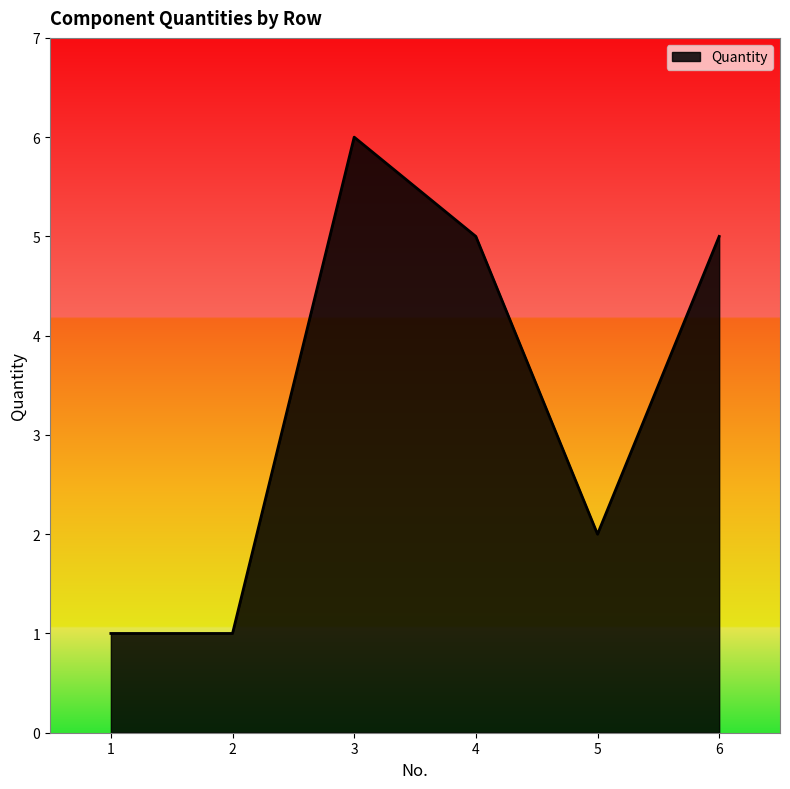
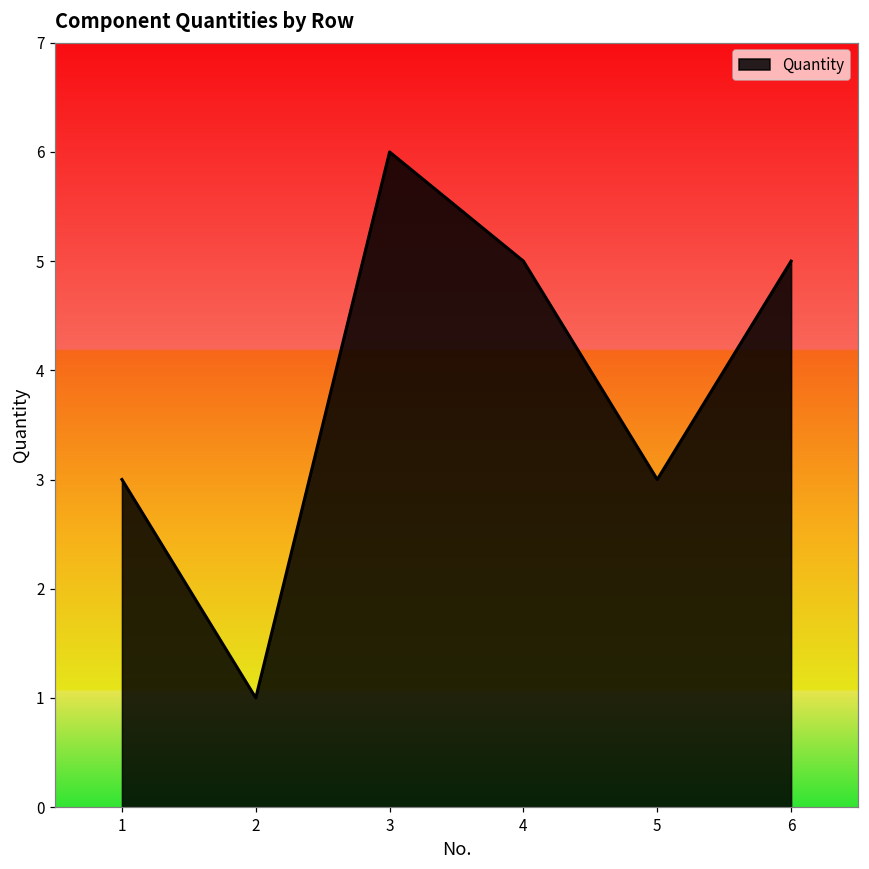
  {
-   "1": 1,
+   "1": 3,
    "2": 1,
    "3": 6,
    "4": 5,
-   "5": 2,
+   "5": 3,
    "6": 5
  }
